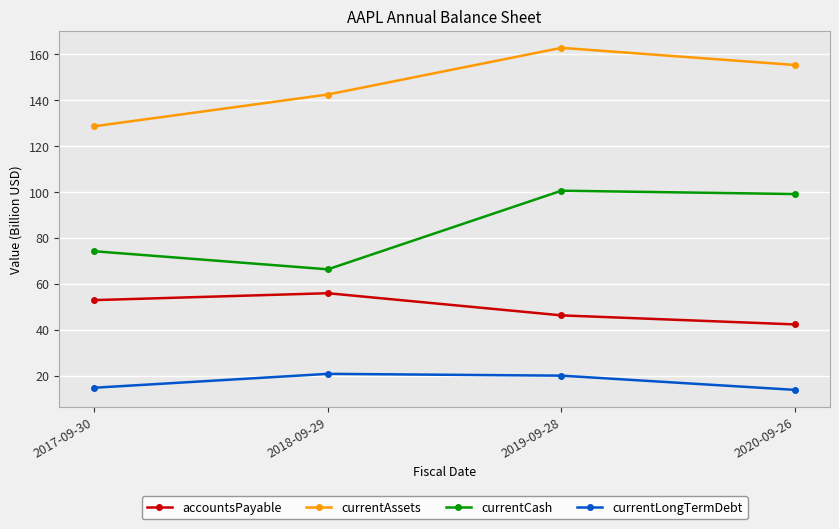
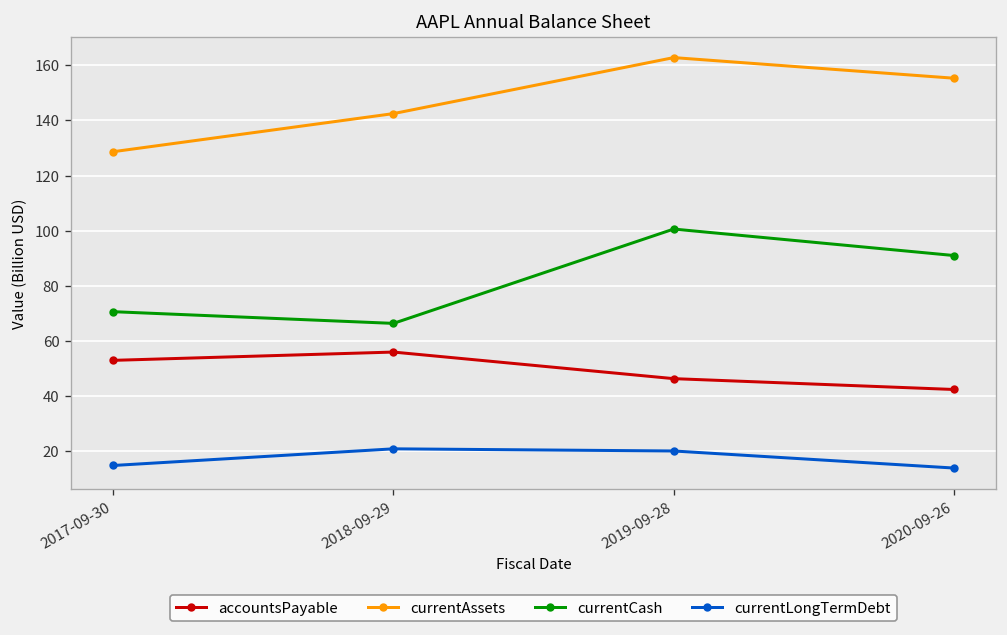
  {
    "accountsPayable": {
      "2017-09-30": 53,
      "2018-09-29": 56,
      "2019-09-28": 46,
      "2020-09-26": 42
    },
    "currentAssets": {
      "2017-09-30": 129,
      "2018-09-29": 142,
      "2019-09-28": 163,
      "2020-09-26": 155
    },
    "currentCash": {
-     "2017-09-30": 74,
+     "2017-09-30": 71,
      "2018-09-29": 66,
      "2019-09-28": 101,
-     "2020-09-26": 99
+     "2020-09-26": 91
    },
    "currentLongTermDebt": {
      "2017-09-30": 15,
      "2018-09-29": 21,
      "2019-09-28": 20,
      "2020-09-26": 14
    }
  }
